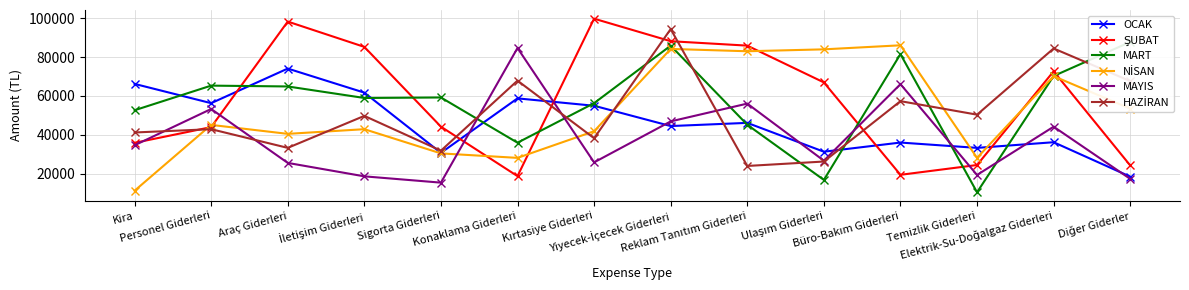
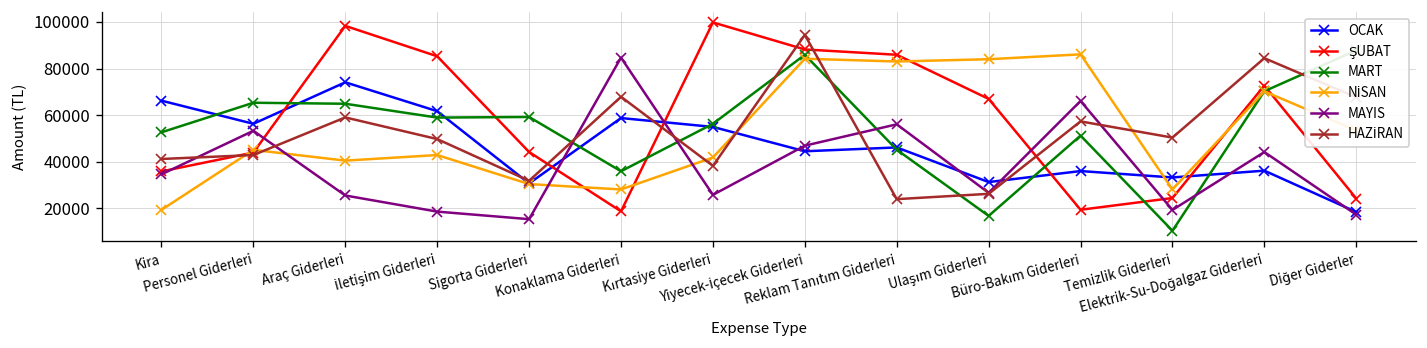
  {
    "OCAK": {
      "Kira": 66000,
      "Personel Giderleri": 56000,
      "Araç Giderleri": 74000,
      "İletişim Giderleri": 62000,
      "Konaklama Giderleri": 59000,
      "Kırtasiye Giderleri": 55000,
      "Yiyecek-İçecek Giderleri": 45000,
      "Ulaşım Giderleri": 31000,
      "Büro-Bakım Giderleri": 36000,
      "Temizlik Giderleri": 33000,
      "Elektrik-Su-Doğalgaz Giderleri": 36000
    },
    "ŞUBAT": {
      "Araç Giderleri": 98000,
      "İletişim Giderleri": 85000,
      "Sigorta Giderleri": 44000,
      "Konaklama Giderleri": 19000,
      "Kırtasiye Giderleri": 100000,
      "Yiyecek-İçecek Giderleri": 88000,
      "Reklam Tanıtım Giderleri": 86000,
      "Ulaşım Giderleri": 67000,
      "Büro-Bakım Giderleri": 19000,
      "Temizlik Giderleri": 24000,
      "Elektrik-Su-Doğalgaz Giderleri": 73000,
      "Diğer Giderler": 24000
    },
    "MART": {
      "Kira": 53000,
      "Personel Giderleri": 65000,
      "Araç Giderleri": 65000,
      "İletişim Giderleri": 59000,
      "Sigorta Giderleri": 59000,
      "Konaklama Giderleri": 36000,
      "Kırtasiye Giderleri": 56000,
      "Yiyecek-İçecek Giderleri": 86000,
      "Ulaşım Giderleri": 17000,
-     "Büro-Bakım Giderleri": 82000,
+     "Büro-Bakım Giderleri": 51000,
      "Temizlik Giderleri": 10000
    },
    "NİSAN": {
-     "Kira": 11000,
+     "Kira": 19000,
      "Araç Giderleri": 40000,
      "İletişim Giderleri": 43000,
      "Konaklama Giderleri": 28000,
      "Kırtasiye Giderleri": 42000,
      "Yiyecek-İçecek Giderleri": 84000,
      "Reklam Tanıtım Giderleri": 83000,
      "Ulaşım Giderleri": 84000,
      "Büro-Bakım Giderleri": 86000,
      "Temizlik Giderleri": 28000
    },
    "MAYIS": {
      "Personel Giderleri": 53000,
      "Araç Giderleri": 26000,
      "İletişim Giderleri": 19000,
      "Sigorta Giderleri": 15000,
      "Konaklama Giderleri": 85000,
      "Kırtasiye Giderleri": 26000,
      "Yiyecek-İçecek Giderleri": 47000,
      "Reklam Tanıtım Giderleri": 56000,
      "Büro-Bakım Giderleri": 66000,
      "Temizlik Giderleri": 19000,
      "Elektrik-Su-Doğalgaz Giderleri": 44000
    },
    "HAZİRAN": {
      "Kira": 41000,
-     "Araç Giderleri": 33000,
+     "Araç Giderleri": 59000,
      "İletişim Giderleri": 50000,
      "Konaklama Giderleri": 68000,
      "Kırtasiye Giderleri": 38000,
      "Yiyecek-İçecek Giderleri": 94000,
      "Reklam Tanıtım Giderleri": 24000,
      "Büro-Bakım Giderleri": 57000,
      "Temizlik Giderleri": 50000,
      "Elektrik-Su-Doğalgaz Giderleri": 84000
    }
  }
